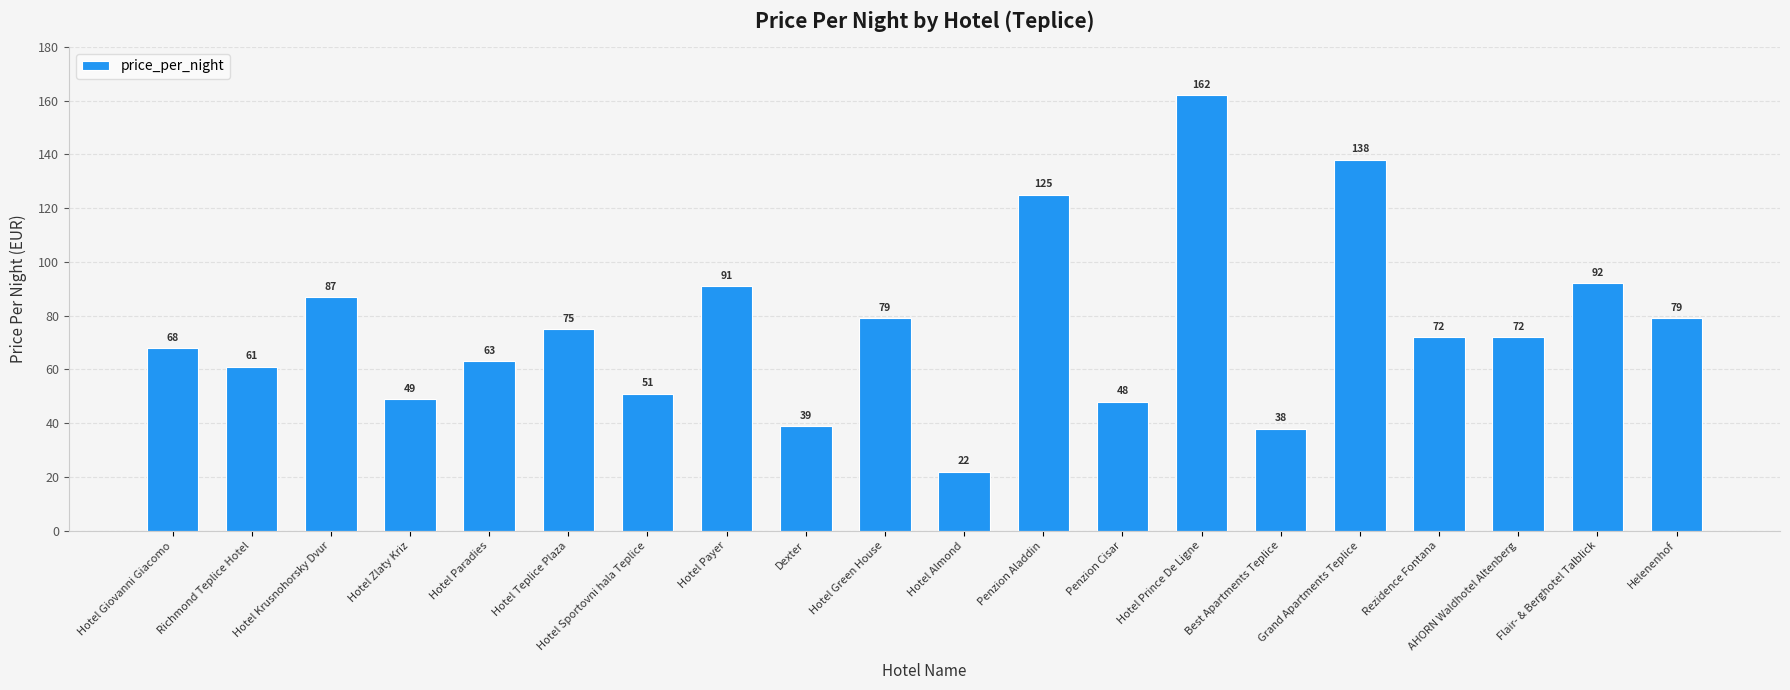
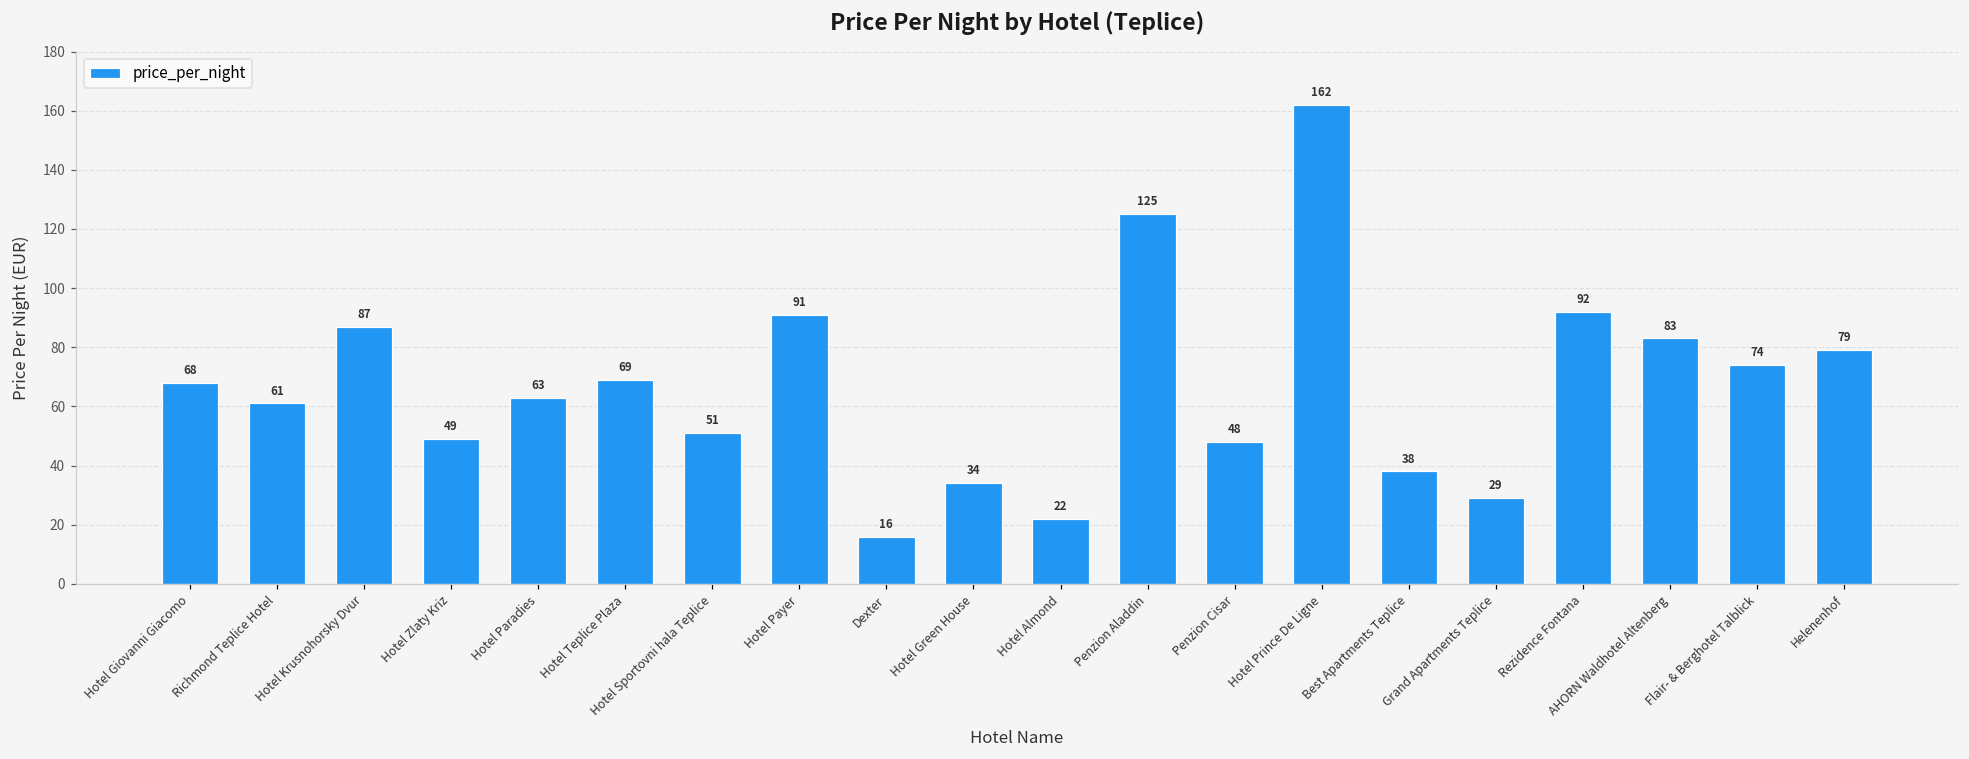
  {
    "Hotel Giovanni Giacomo": 68,
    "Richmond Teplice Hotel": 61,
    "Hotel Krusnohorsky Dvur": 87,
    "Hotel Zlaty Kriz": 49,
    "Hotel Paradies": 63,
-   "Hotel Teplice Plaza": 75,
+   "Hotel Teplice Plaza": 69,
    "Hotel Sportovni hala Teplice": 51,
    "Hotel Payer": 91,
-   "Dexter": 39,
-   "Hotel Green House": 79,
+   "Dexter": 16,
+   "Hotel Green House": 34,
    "Hotel Almond": 22,
    "Penzion Aladdin": 125,
    "Penzion Cisar": 48,
    "Hotel Prince De Ligne": 162,
    "Best Apartments Teplice": 38,
-   "Grand Apartments Teplice": 138,
-   "Rezidence Fontana": 72,
-   "AHORN Waldhotel Altenberg": 72,
-   "Flair- & Berghotel Talblick": 92,
+   "Grand Apartments Teplice": 29,
+   "Rezidence Fontana": 92,
+   "AHORN Waldhotel Altenberg": 83,
+   "Flair- & Berghotel Talblick": 74,
    "Helenenhof": 79
  }
